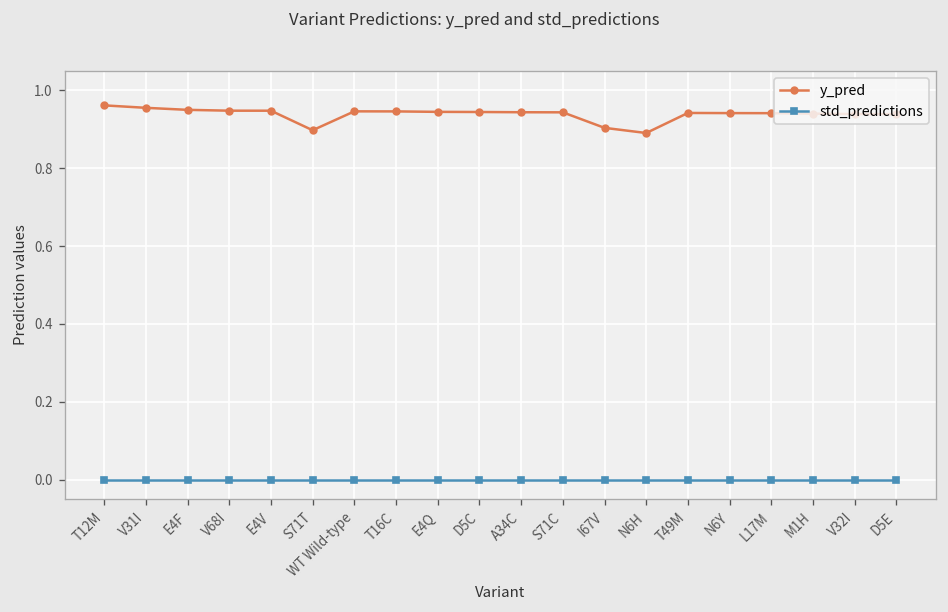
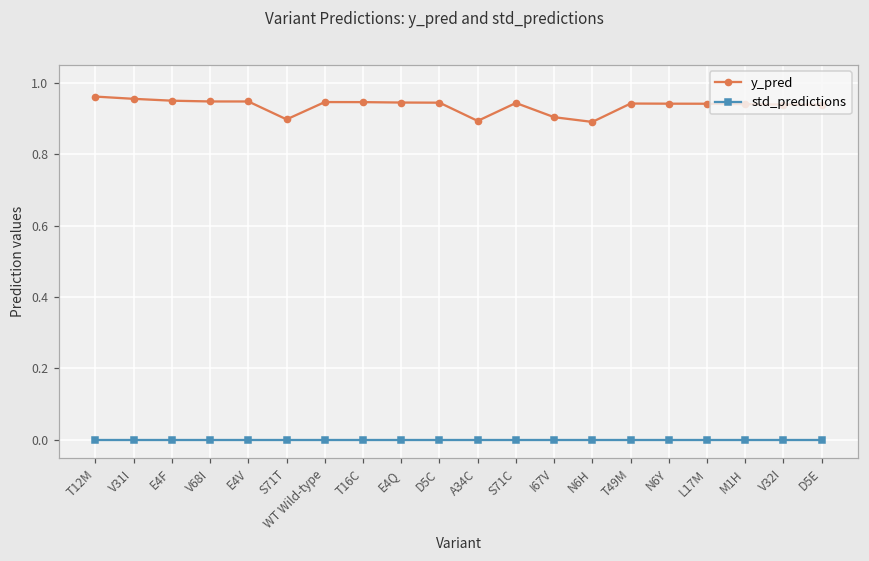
  {
    "y_pred": {
      "T12M": 0.96,
      "V31I": 0.95,
      "E4F": 0.95,
      "V68I": 0.95,
      "E4V": 0.95,
      "S71T": 0.90,
      "WT Wild-type": 0.95,
      "T16C": 0.95,
      "E4Q": 0.94,
      "D5C": 0.94,
-     "A34C": 0.94,
+     "A34C": 0.89,
      "S71C": 0.94,
      "I67V": 0.90,
      "N6H": 0.89,
      "T49M": 0.94,
      "N6Y": 0.94,
      "L17M": 0.94
    },
    "std_predictions": {
      "T12M": 0.00,
      "V31I": 0.00,
      "E4F": 0.00,
      "V68I": 0.00,
      "E4V": 0.00,
      "S71T": 0.00,
      "WT Wild-type": 0.00,
      "T16C": 0.00,
      "E4Q": 0.00,
      "D5C": 0.00,
      "A34C": 0.00,
      "S71C": 0.00,
      "I67V": 0.00,
      "N6H": 0.00,
      "T49M": 0.00,
      "N6Y": 0.00,
      "L17M": 0.00,
      "M1H": 0.00,
      "V32I": 0.00,
      "D5E": 0.00
    }
  }
